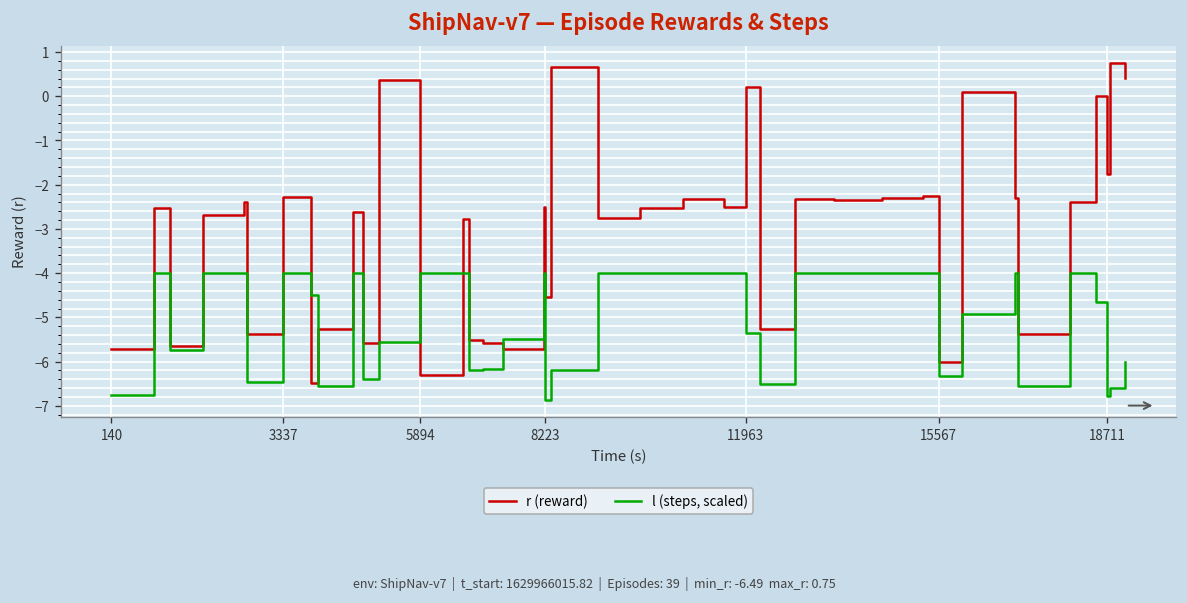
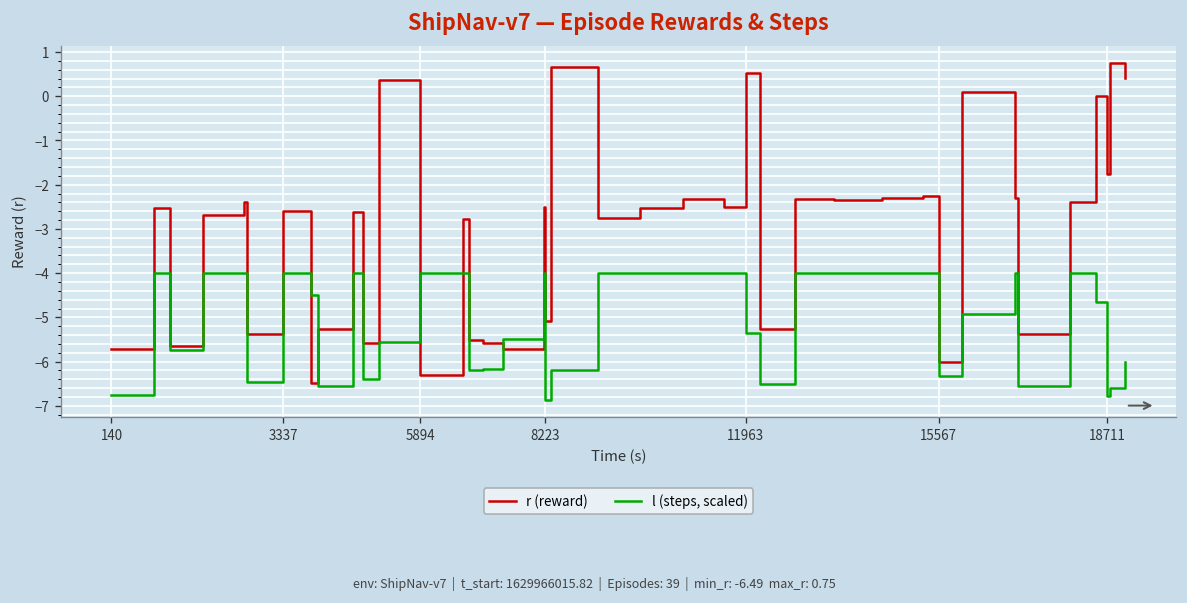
  {
    "r (reward)": {
      "140": -5.7,
-     "3337": -2.3,
+     "3337": -2.6,
      "5894": -6.3,
-     "8223": -4.5,
-     "11963": 0.2,
+     "8223": -5.1,
+     "11963": 0.5,
      "15567": -6.0,
      "18711": -1.8
    },
    "l (steps, scaled)": {
      "140": -6.8,
      "3337": -4.0,
      "5894": -4.0,
      "8223": -6.9,
      "11963": -5.4,
      "15567": -6.3,
      "18711": -6.8
    }
  }
